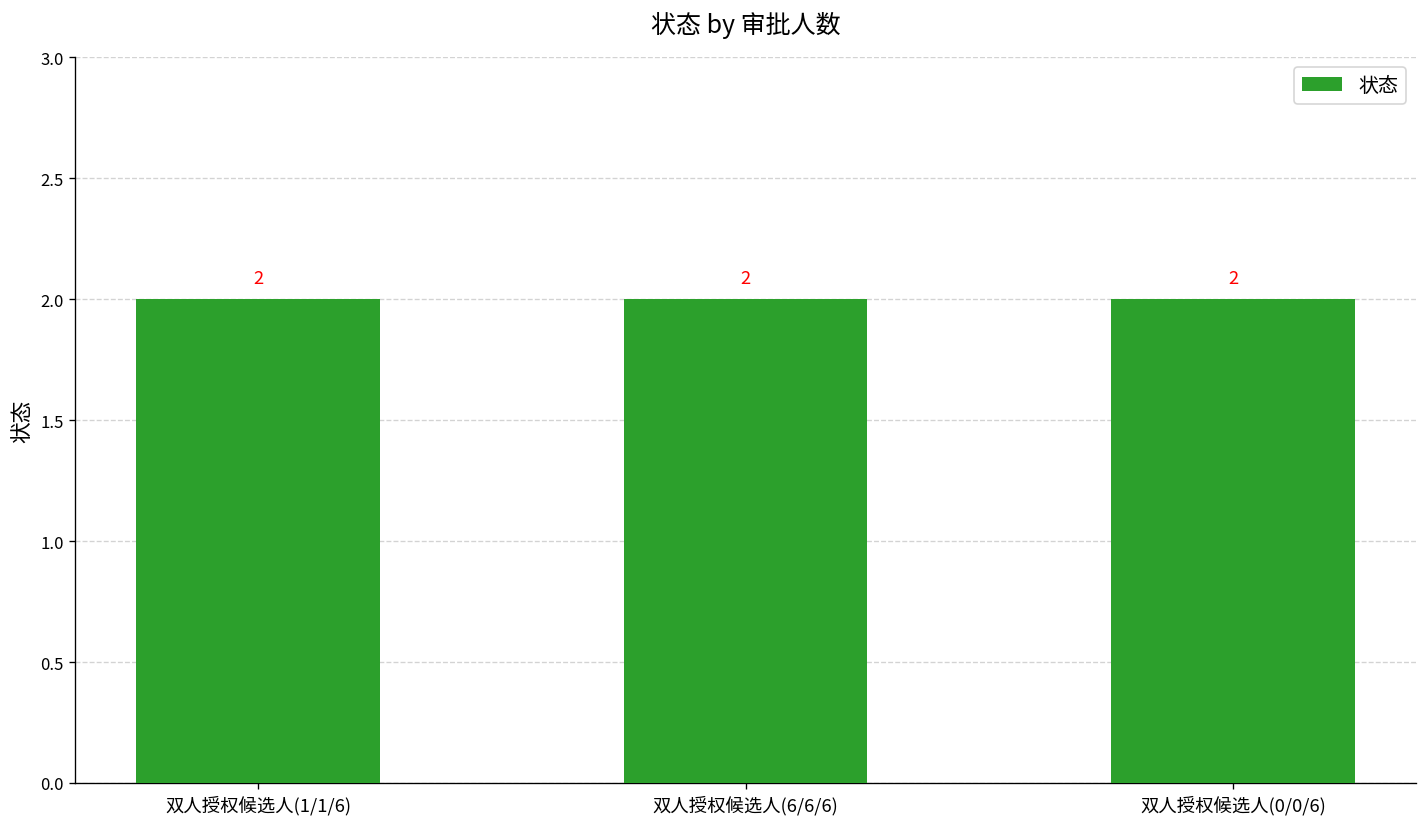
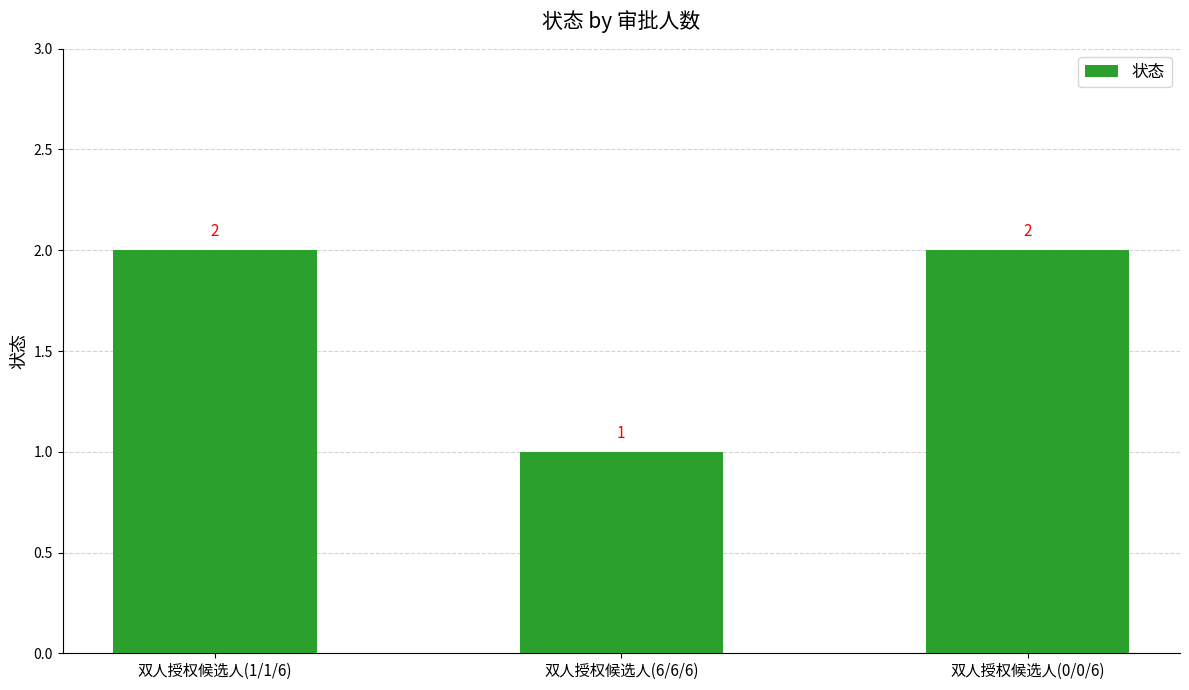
  {
    "双人授权候选人(1/1/6)": 2,
-   "双人授权候选人(6/6/6)": 2,
+   "双人授权候选人(6/6/6)": 1,
    "双人授权候选人(0/0/6)": 2
  }
